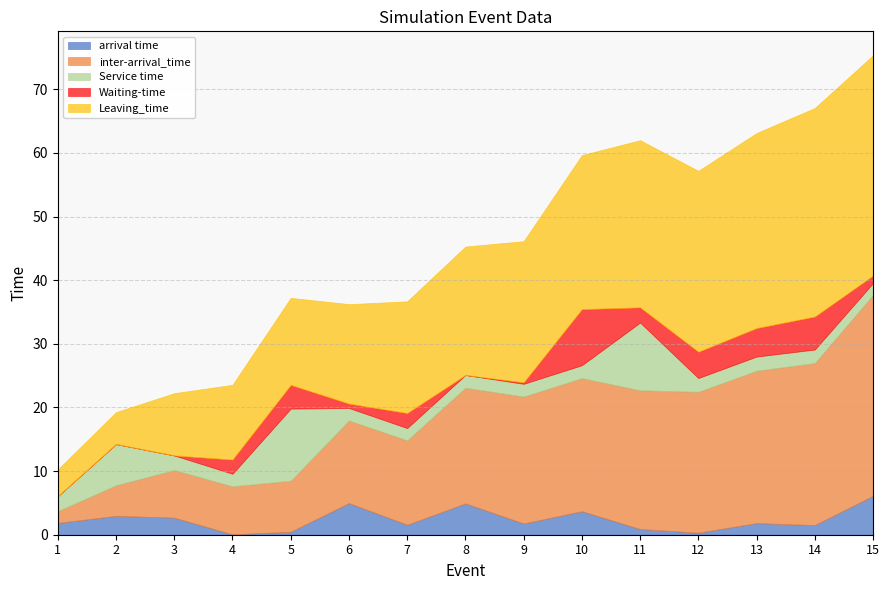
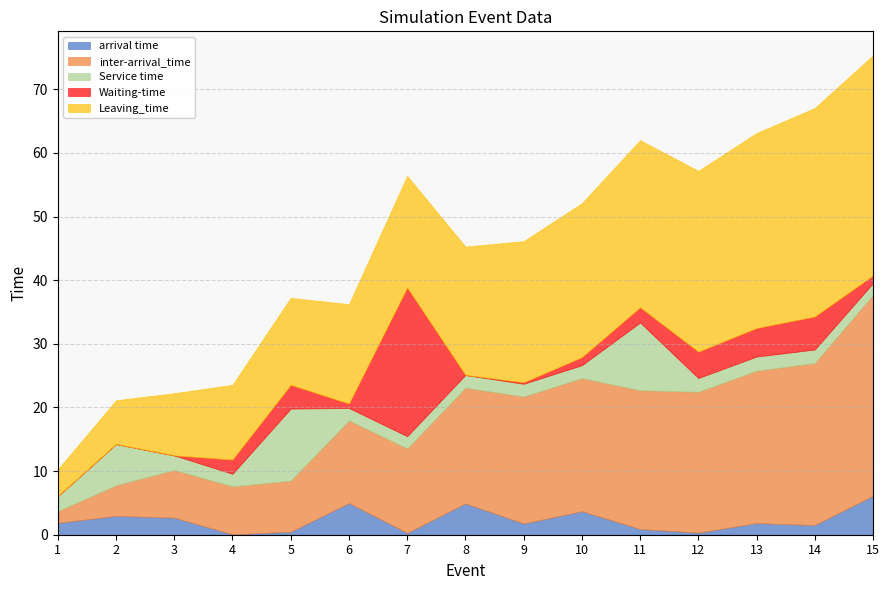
  {
    "arrival time": {
      "1": 2,
      "2": 3,
      "3": 3,
      "5": 0,
      "6": 5,
-     "7": 2,
+     "7": 0,
      "8": 5,
      "9": 2,
      "10": 4,
      "11": 1,
      "13": 2,
      "14": 2,
      "15": 6
    },
    "inter-arrival_time": {
      "1": 2,
      "2": 5,
      "3": 7,
      "4": 8,
      "5": 8,
      "6": 13,
      "7": 13,
      "8": 18,
      "9": 20,
      "10": 21,
      "11": 22,
      "12": 22,
      "13": 24,
      "14": 25,
      "15": 32
    },
    "Service time": {
      "4": 2,
      "5": 11,
      "6": 2,
      "7": 2,
      "10": 2,
      "11": 11,
      "12": 2,
      "13": 2,
      "14": 2,
      "15": 2
    },
    "Waiting-time": {
      "4": 2,
      "5": 4,
      "6": 1,
-     "7": 2,
-     "10": 9,
+     "7": 23,
+     "10": 1,
      "11": 2,
      "12": 4,
      "13": 4,
      "14": 5,
      "15": 1
    },
    "Leaving_time": {
      "1": 4,
-     "2": 5,
+     "2": 7,
      "3": 10,
      "4": 12,
      "5": 14,
      "6": 16,
      "7": 18,
      "8": 20,
      "9": 22,
      "10": 24,
      "11": 26,
      "12": 28,
      "13": 31,
      "14": 33,
      "15": 35
    }
  }
